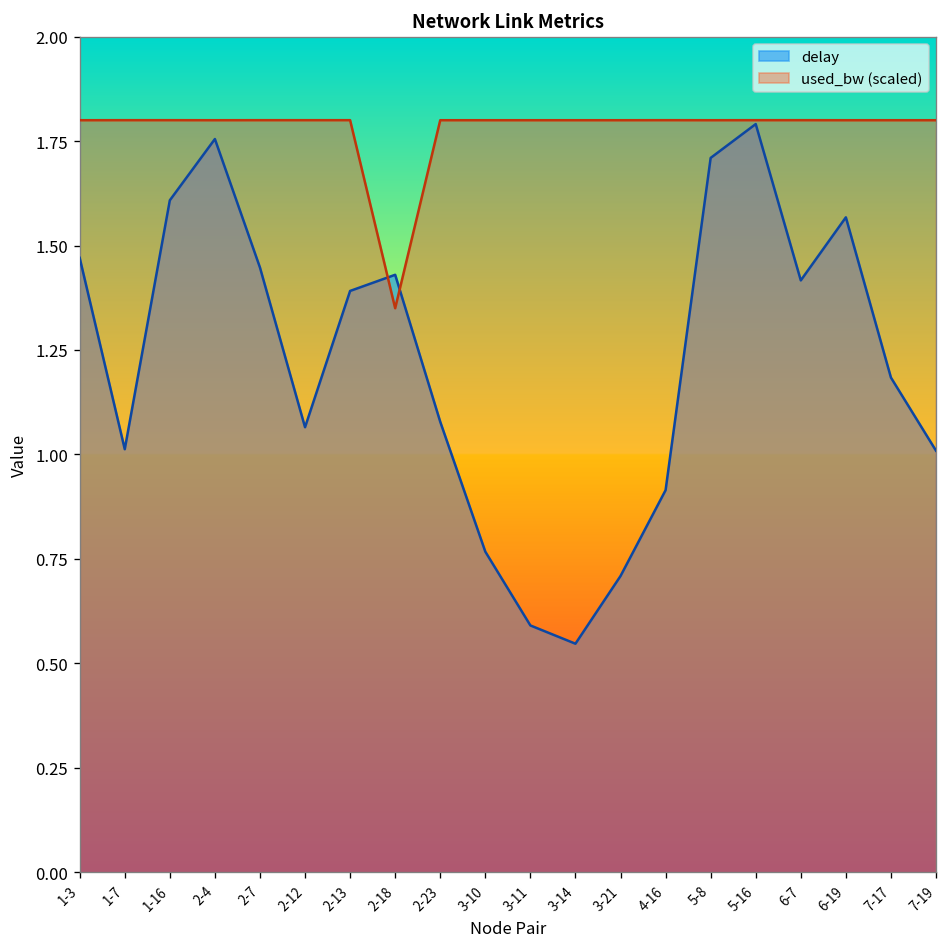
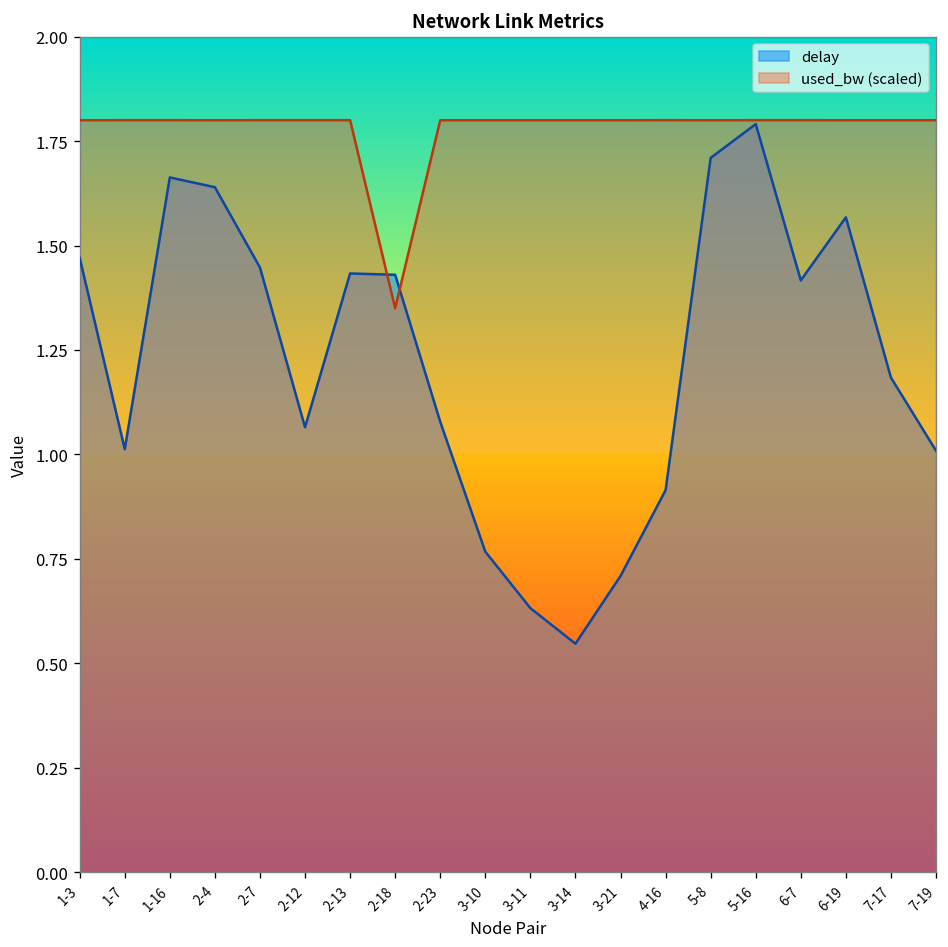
  {
    "delay": {
      "1-3": 1.47,
      "1-7": 1.01,
-     "1-16": 1.61,
-     "2-4": 1.75,
+     "1-16": 1.66,
+     "2-4": 1.64,
      "2-7": 1.45,
      "2-12": 1.07,
-     "2-13": 1.39,
+     "2-13": 1.43,
      "2-18": 1.43,
      "2-23": 1.08,
      "3-10": 0.77,
-     "3-11": 0.59,
+     "3-11": 0.63,
      "3-14": 0.55,
      "3-21": 0.71,
      "4-16": 0.91,
      "5-8": 1.71,
      "5-16": 1.79,
      "6-7": 1.42,
      "6-19": 1.57,
      "7-17": 1.18,
      "7-19": 1.01
    }
  }
